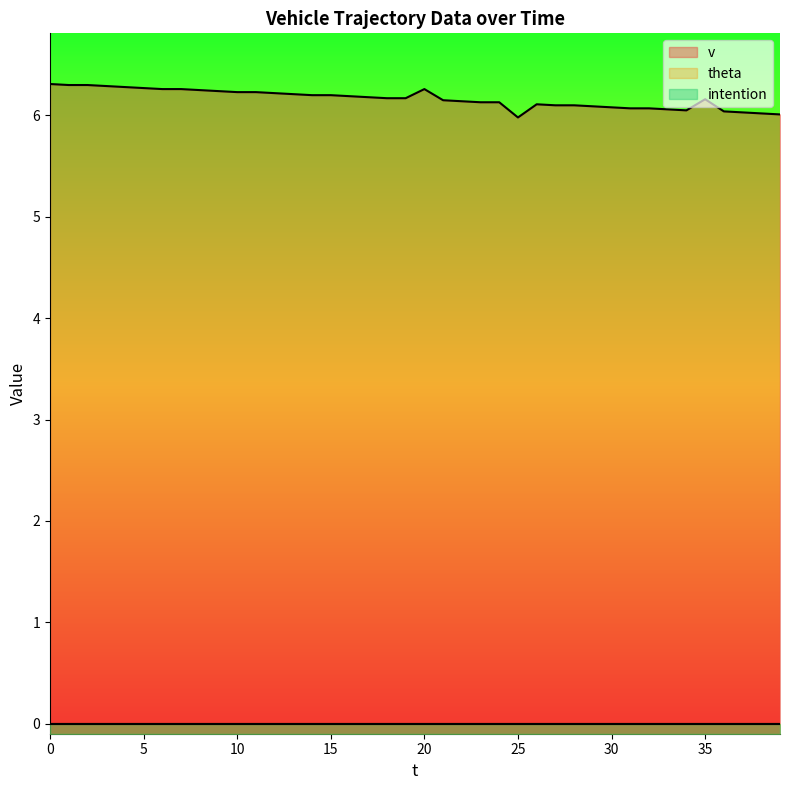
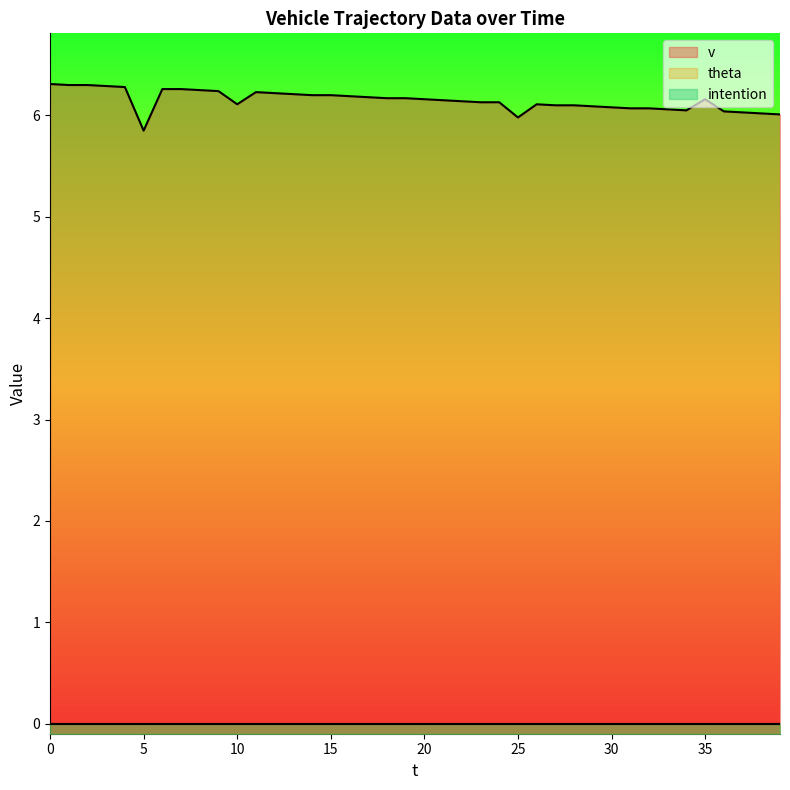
  {
    "v": {
      "0": 6.31,
-     "5": 6.27,
-     "10": 6.23,
+     "5": 5.85,
+     "10": 6.11,
      "15": 6.20,
-     "20": 6.26,
+     "20": 6.16,
      "25": 5.98,
      "30": 6.08
    },
    "intention": {
      "0": 0.00,
      "5": 0.00,
      "10": 0.00,
      "15": 0.00,
      "20": 0.00,
      "25": 0.00,
      "30": 0.00,
      "35": 0.00
    }
  }
